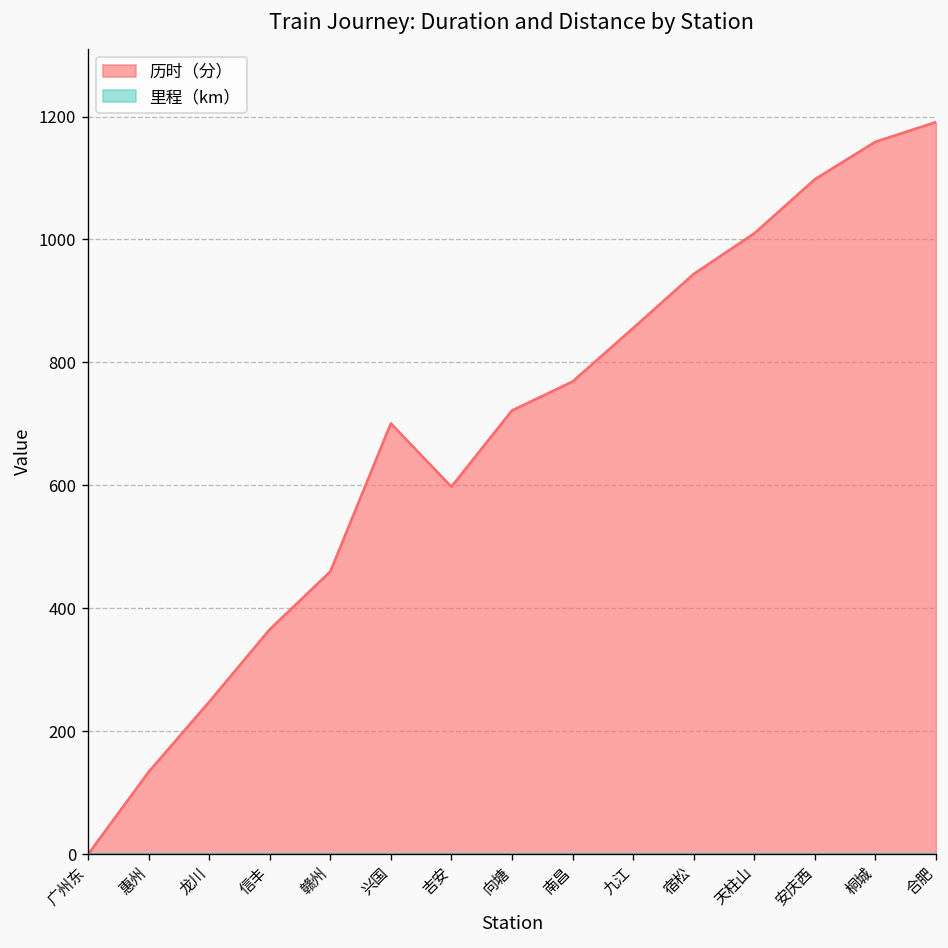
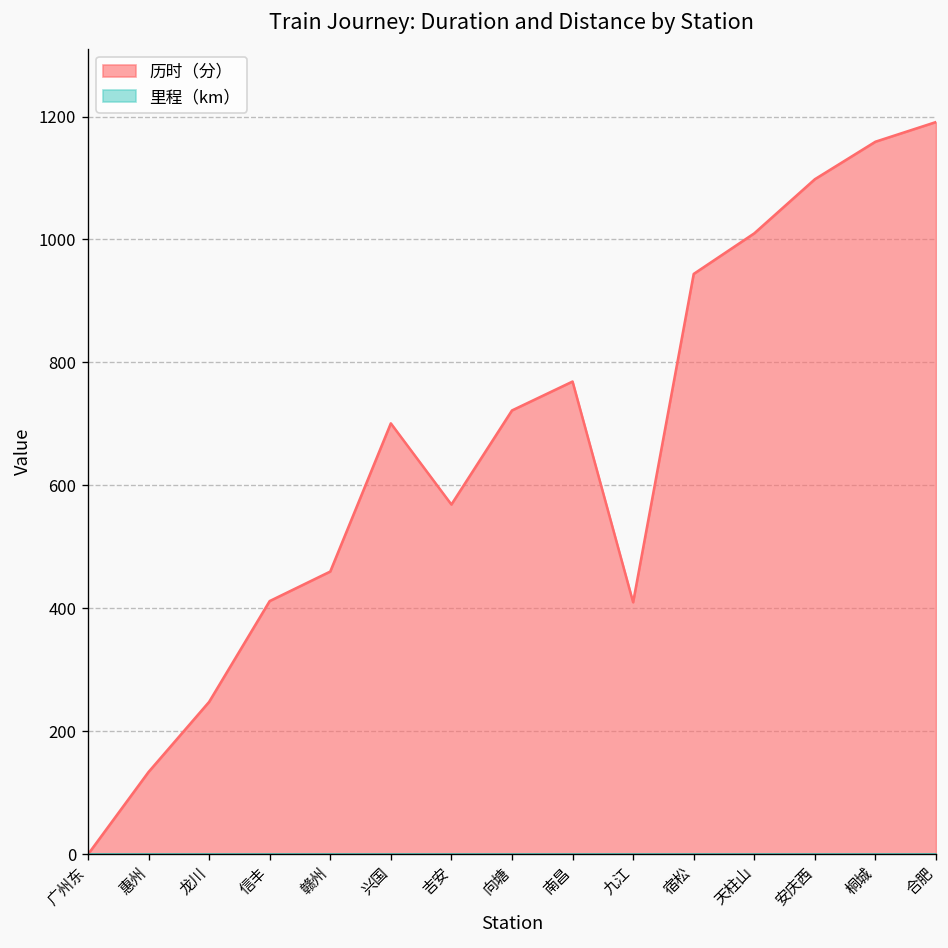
  {
    "历时（分）": {
      "惠州": 130,
      "龙川": 250,
-     "信丰": 370,
+     "信丰": 410,
      "赣州": 460,
      "兴国": 700,
-     "吉安": 600,
+     "吉安": 570,
      "向塘": 720,
      "南昌": 770,
-     "九江": 860,
+     "九江": 410,
      "宿松": 940,
      "天柱山": 1010,
      "安庆西": 1100,
      "桐城": 1160,
      "合肥": 1190
    },
    "里程（km）": {
      "惠州": 0,
      "龙川": 0,
      "信丰": 0,
      "赣州": 0,
      "兴国": 0,
      "吉安": 0,
      "向塘": 0,
      "南昌": 0,
      "九江": 0,
      "宿松": 0,
      "天柱山": 0,
      "安庆西": 0,
      "桐城": 0,
      "合肥": 0
    }
  }
